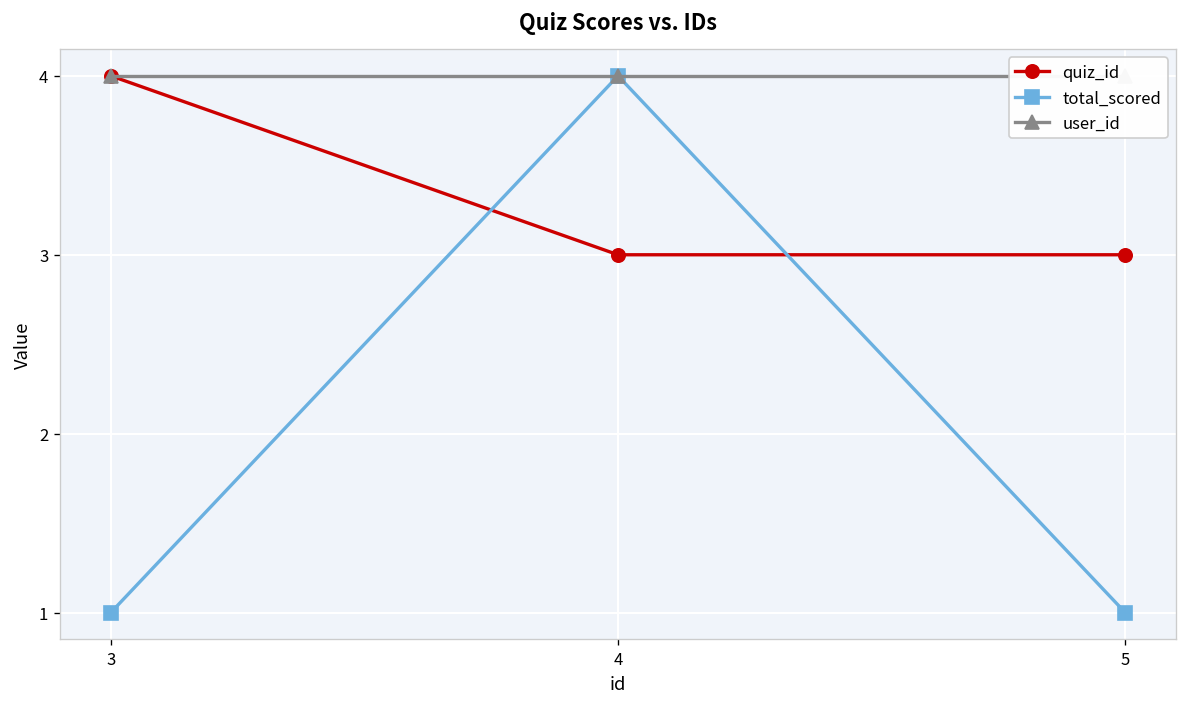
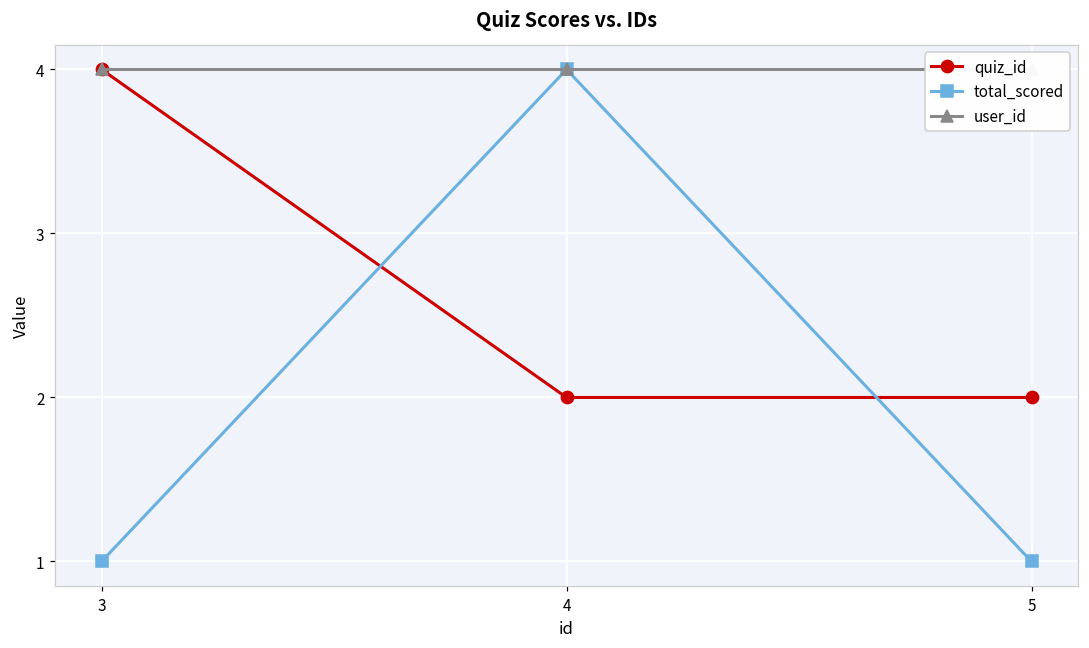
  {
    "quiz_id": {
-     "4": 3,
-     "5": 3
+     "4": 2,
+     "5": 2
    },
    "total_scored": {
      "3": 1,
      "5": 1
    }
  }
